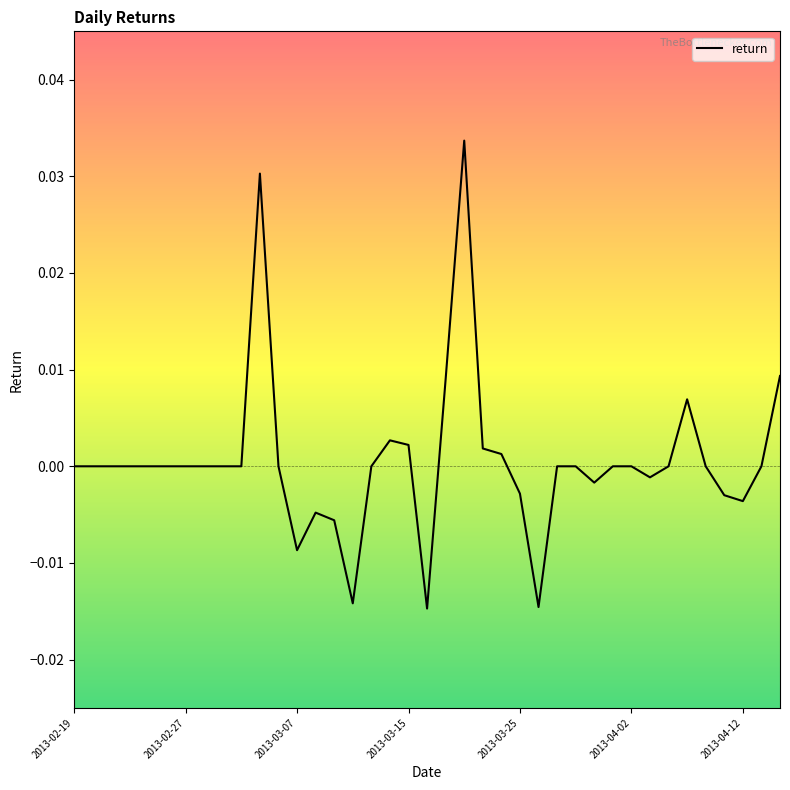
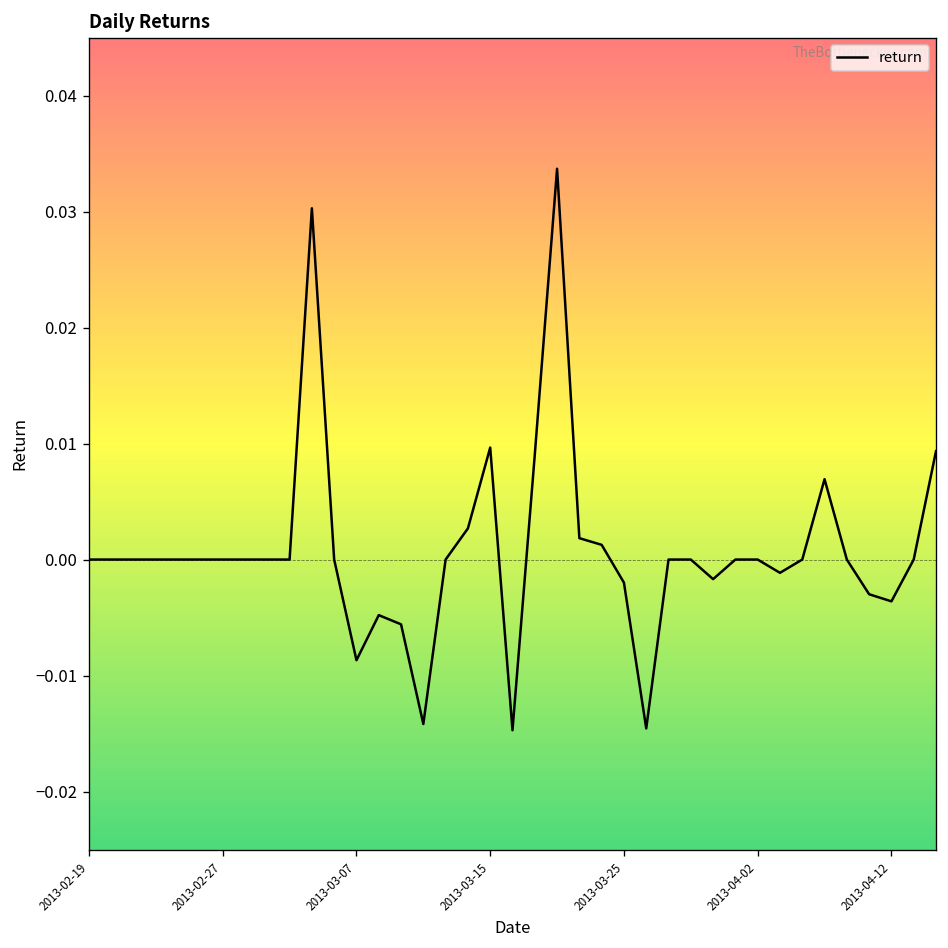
  {
    "2013-02-19": 0.000,
    "2013-02-27": 0.000,
    "2013-03-07": -0.009,
-   "2013-03-15": 0.002,
-   "2013-03-25": -0.003,
+   "2013-03-15": 0.010,
+   "2013-03-25": -0.002,
    "2013-04-02": 0.000,
    "2013-04-12": -0.004
  }
